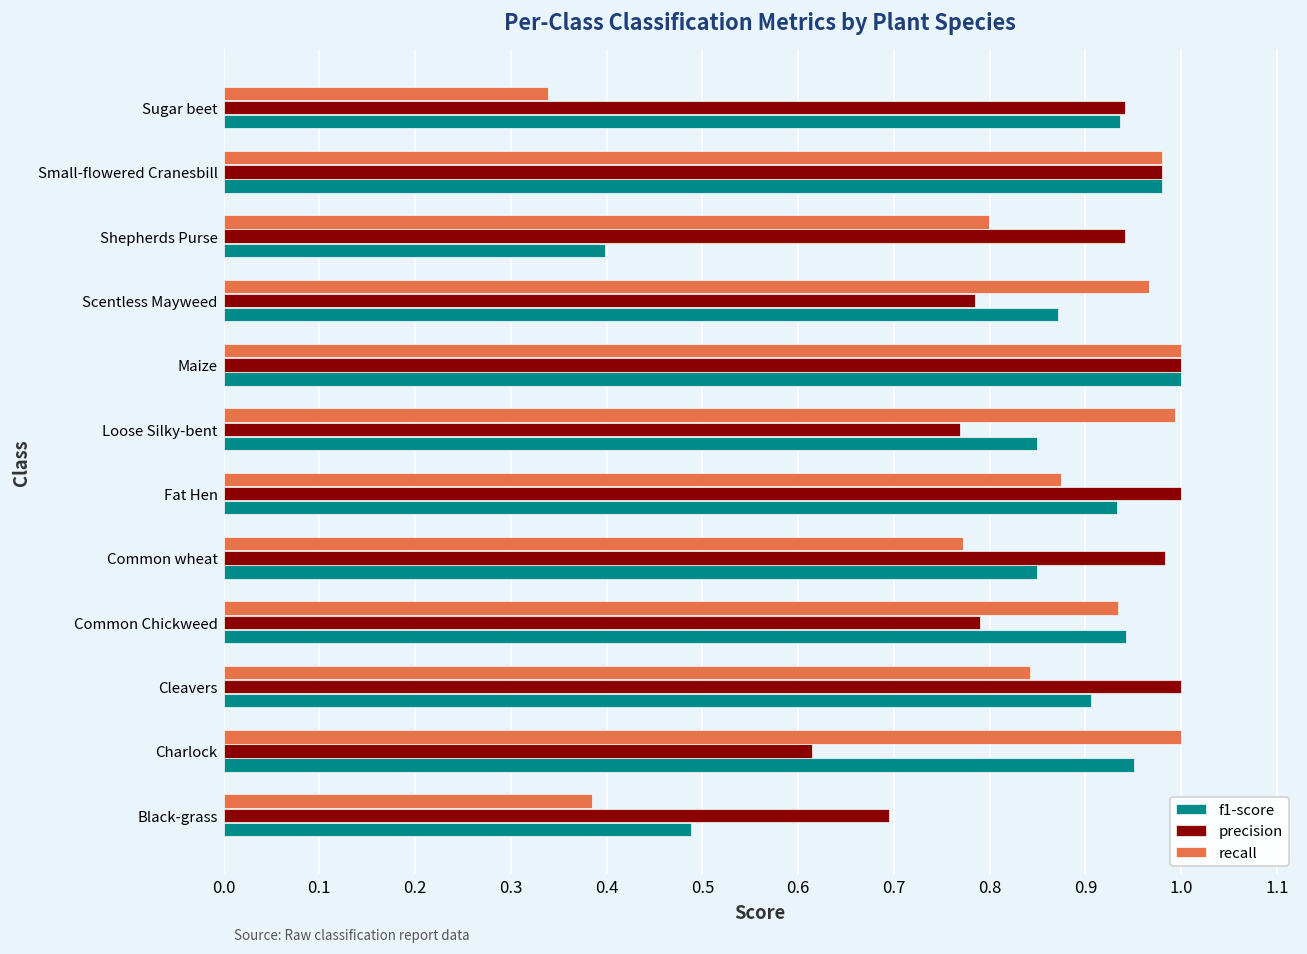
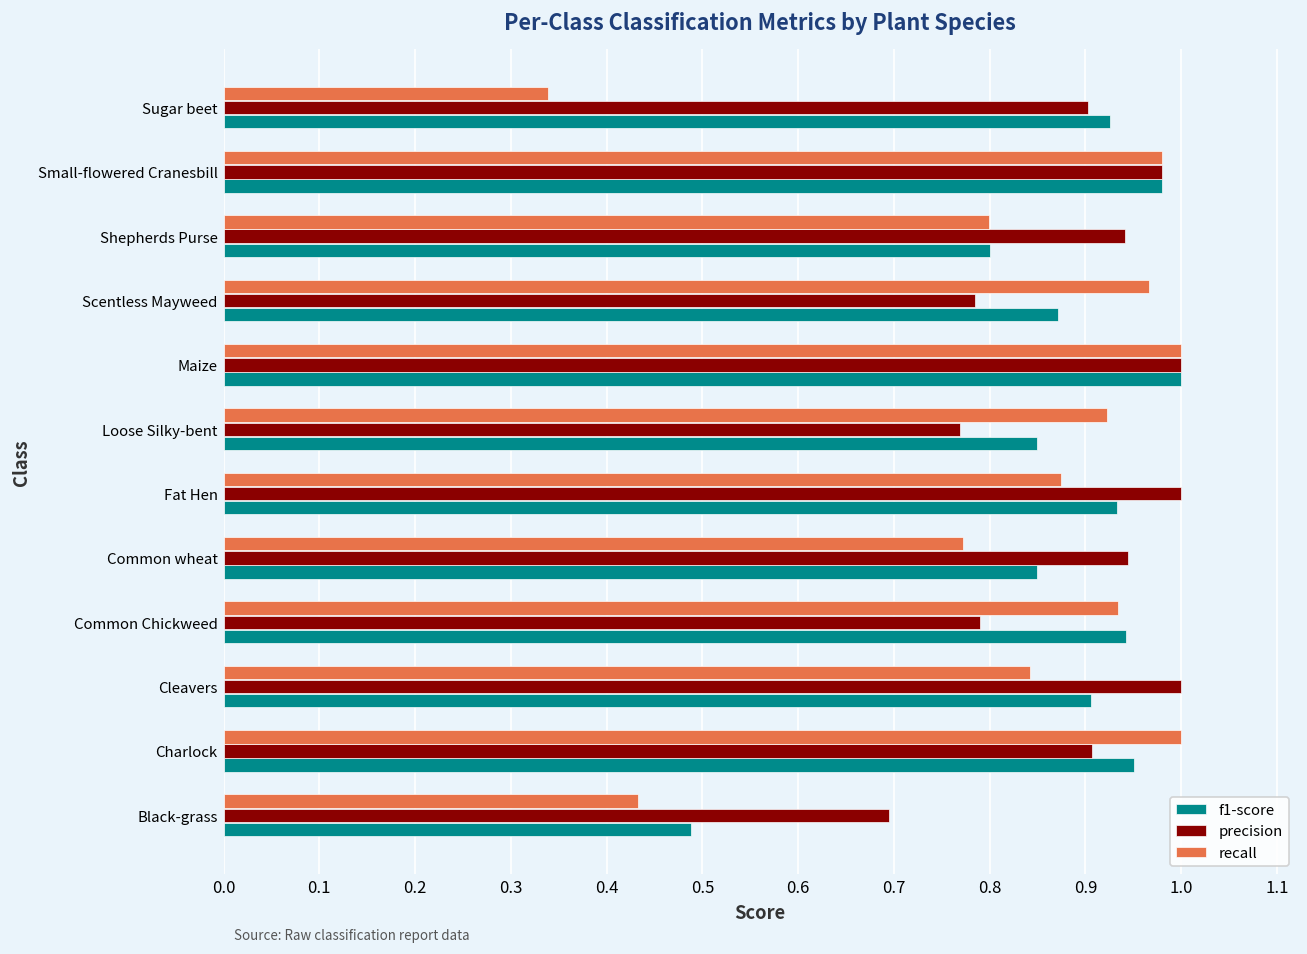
  {
    "f1-score": {
-     "Sugar beet": 0.94,
+     "Sugar beet": 0.93,
      "Small-flowered Cranesbill": 0.98,
-     "Shepherds Purse": 0.40,
+     "Shepherds Purse": 0.80,
      "Scentless Mayweed": 0.87,
      "Maize": 1.00,
      "Loose Silky-bent": 0.85,
      "Fat Hen": 0.93,
      "Common wheat": 0.85,
      "Common Chickweed": 0.94,
      "Cleavers": 0.91,
      "Charlock": 0.95,
      "Black-grass": 0.49
    },
    "precision": {
-     "Sugar beet": 0.94,
+     "Sugar beet": 0.90,
      "Small-flowered Cranesbill": 0.98,
      "Shepherds Purse": 0.94,
      "Scentless Mayweed": 0.78,
      "Maize": 1.00,
      "Loose Silky-bent": 0.77,
      "Fat Hen": 1.00,
-     "Common wheat": 0.98,
+     "Common wheat": 0.94,
      "Common Chickweed": 0.79,
      "Cleavers": 1.00,
-     "Charlock": 0.61,
+     "Charlock": 0.91,
      "Black-grass": 0.70
    },
    "recall": {
      "Sugar beet": 0.34,
      "Small-flowered Cranesbill": 0.98,
      "Shepherds Purse": 0.80,
      "Scentless Mayweed": 0.97,
      "Maize": 1.00,
-     "Loose Silky-bent": 0.99,
+     "Loose Silky-bent": 0.92,
      "Fat Hen": 0.88,
      "Common wheat": 0.77,
      "Common Chickweed": 0.93,
      "Cleavers": 0.84,
      "Charlock": 1.00,
-     "Black-grass": 0.38
+     "Black-grass": 0.43
    }
  }
